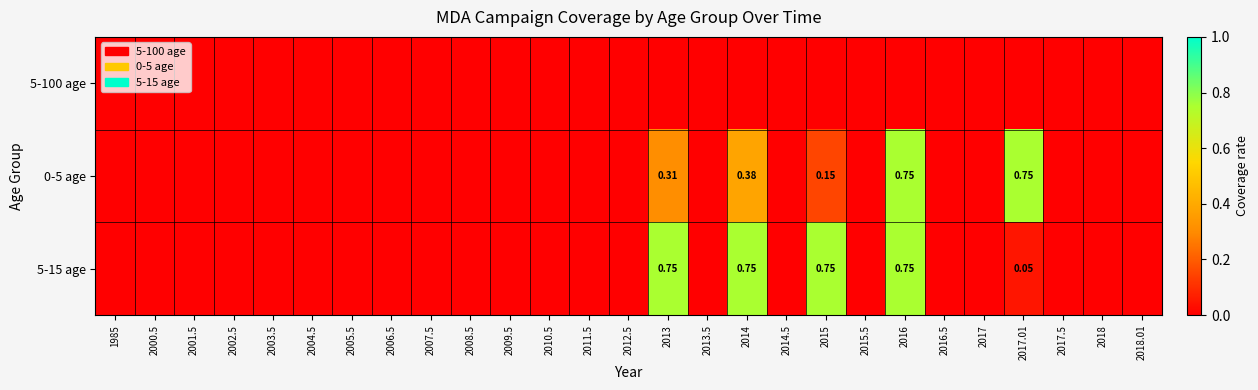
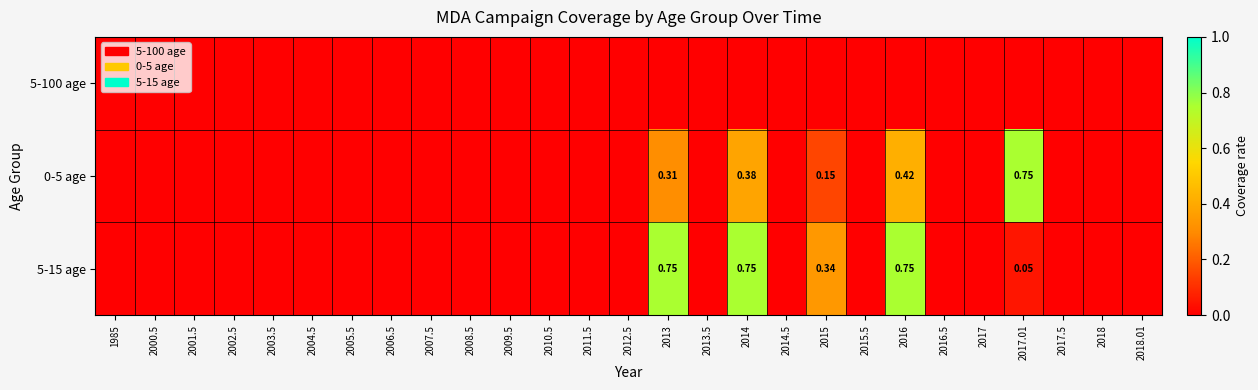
  {
    "0-5 age": {
      "2013": 0.31,
      "2014": 0.38,
      "2015": 0.15,
-     "2016": 0.75,
+     "2016": 0.42,
      "2017.01": 0.75
    },
    "5-15 age": {
      "2013": 0.75,
      "2014": 0.75,
-     "2015": 0.75,
+     "2015": 0.34,
      "2016": 0.75,
      "2017.01": 0.05
    }
  }
